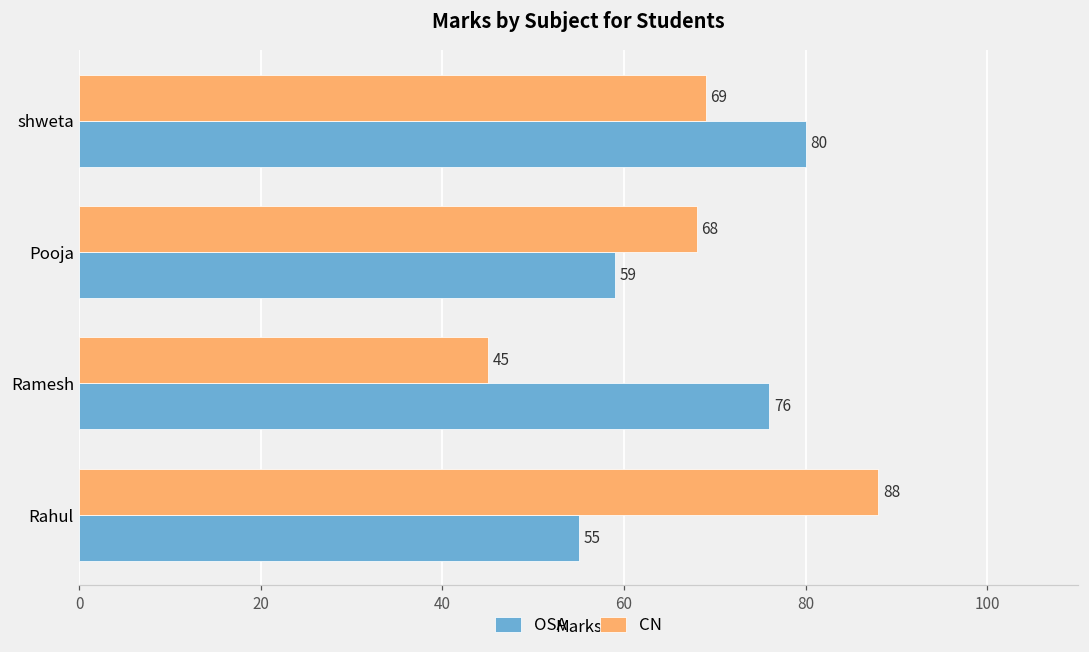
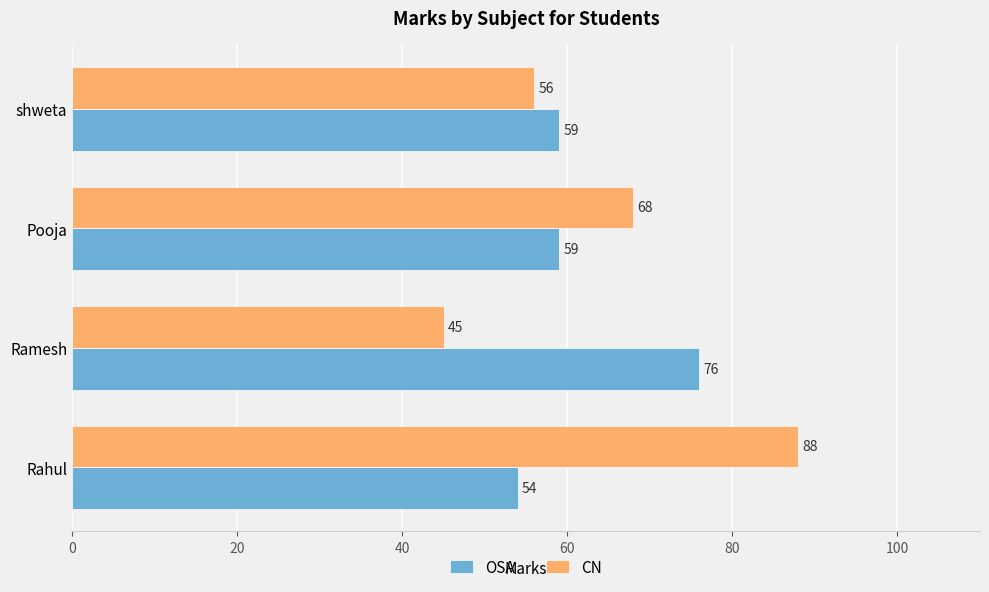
  {
    "OSA": {
-     "shweta": 80,
+     "shweta": 59,
      "Pooja": 59,
      "Ramesh": 76,
-     "Rahul": 55
+     "Rahul": 54
    },
    "CN": {
-     "shweta": 69,
+     "shweta": 56,
      "Pooja": 68,
      "Ramesh": 45,
      "Rahul": 88
    }
  }
